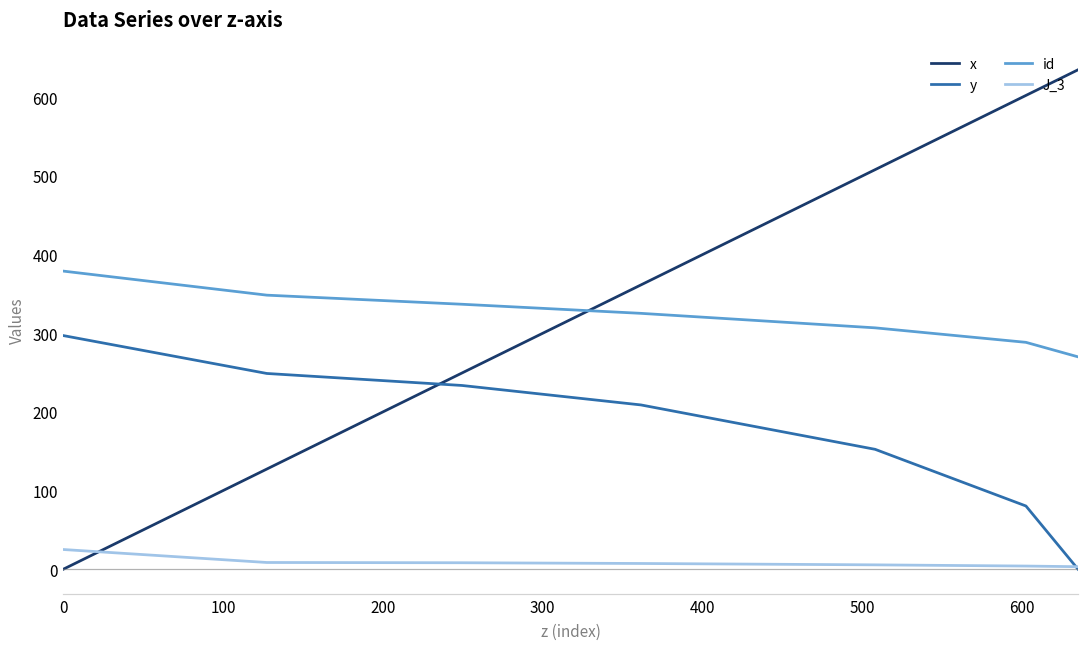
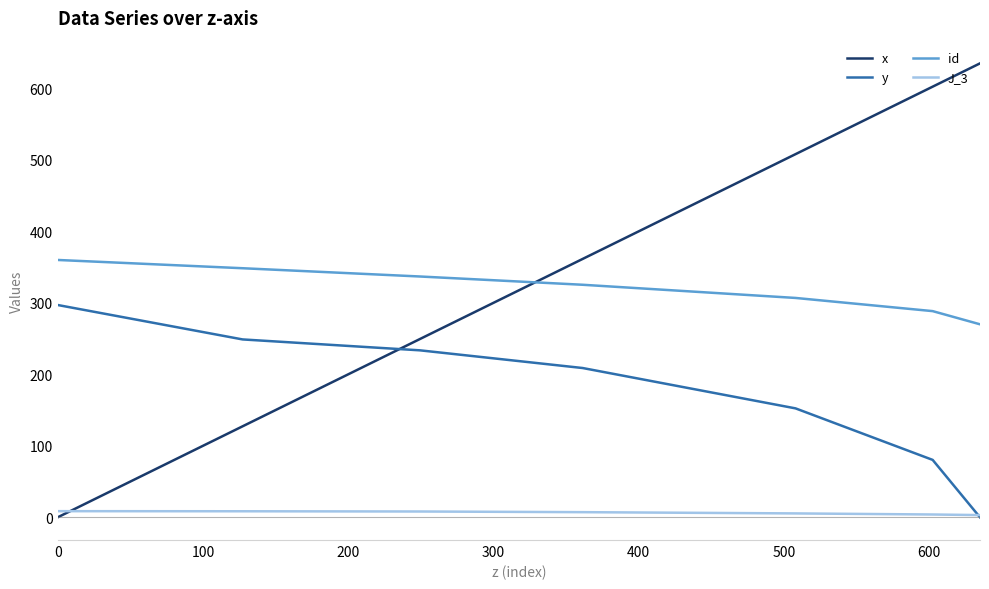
  {
    "x": {
      "0": 0
    },
    "y": {
      "0": 300
    },
    "id": {
-     "0": 380
+     "0": 360
    },
    "J_3": {
-     "0": 20
+     "0": 10
    }
  }
